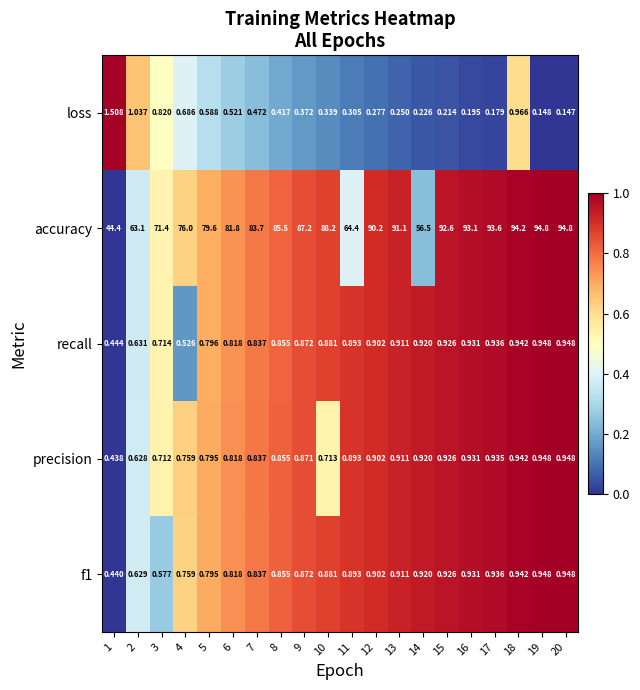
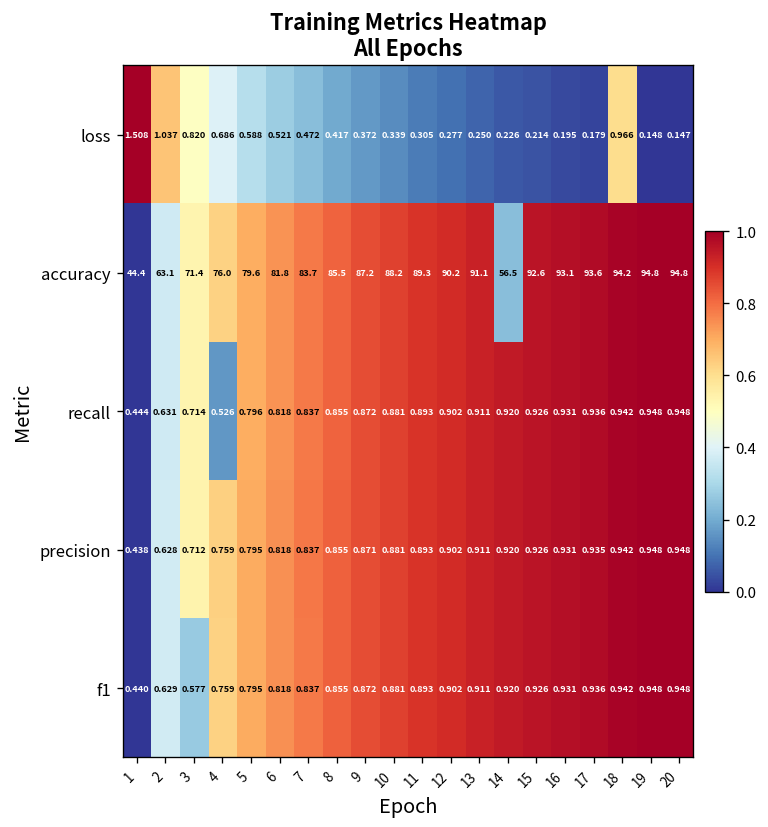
  {
    "loss": {
      "1": 1.508,
      "2": 1.037,
      "3": 0.820,
      "4": 0.686,
      "5": 0.588,
      "6": 0.521,
      "7": 0.472,
      "8": 0.417,
      "9": 0.372,
      "10": 0.339,
      "11": 0.305,
      "12": 0.277,
      "13": 0.250,
      "14": 0.226,
      "15": 0.214,
      "16": 0.195,
      "17": 0.179,
      "18": 0.966,
      "19": 0.148,
      "20": 0.147
    },
    "accuracy": {
      "1": 44.4,
      "2": 63.1,
      "3": 71.4,
      "4": 76.0,
      "5": 79.6,
      "6": 81.8,
      "7": 83.7,
      "8": 85.5,
      "9": 87.2,
      "10": 88.2,
-     "11": 64.4,
+     "11": 89.3,
      "12": 90.2,
      "13": 91.1,
      "14": 56.5,
      "15": 92.6,
      "16": 93.1,
      "17": 93.6,
      "18": 94.2,
      "19": 94.8,
      "20": 94.8
    },
    "recall": {
      "1": 0.444,
      "2": 0.631,
      "3": 0.714,
      "4": 0.526,
      "5": 0.796,
      "6": 0.818,
      "7": 0.837,
      "8": 0.855,
      "9": 0.872,
      "10": 0.881,
      "11": 0.893,
      "12": 0.902,
      "13": 0.911,
      "14": 0.920,
      "15": 0.926,
      "16": 0.931,
      "17": 0.936,
      "18": 0.942,
      "19": 0.948,
      "20": 0.948
    },
    "precision": {
      "1": 0.438,
      "2": 0.628,
      "3": 0.712,
      "4": 0.759,
      "5": 0.795,
      "6": 0.818,
      "7": 0.837,
      "8": 0.855,
      "9": 0.871,
-     "10": 0.713,
+     "10": 0.881,
      "11": 0.893,
      "12": 0.902,
      "13": 0.911,
      "14": 0.920,
      "15": 0.926,
      "16": 0.931,
      "17": 0.935,
      "18": 0.942,
      "19": 0.948,
      "20": 0.948
    },
    "f1": {
      "1": 0.440,
      "2": 0.629,
      "3": 0.577,
      "4": 0.759,
      "5": 0.795,
      "6": 0.818,
      "7": 0.837,
      "8": 0.855,
      "9": 0.872,
      "10": 0.881,
      "11": 0.893,
      "12": 0.902,
      "13": 0.911,
      "14": 0.920,
      "15": 0.926,
      "16": 0.931,
      "17": 0.936,
      "18": 0.942,
      "19": 0.948,
      "20": 0.948
    }
  }
